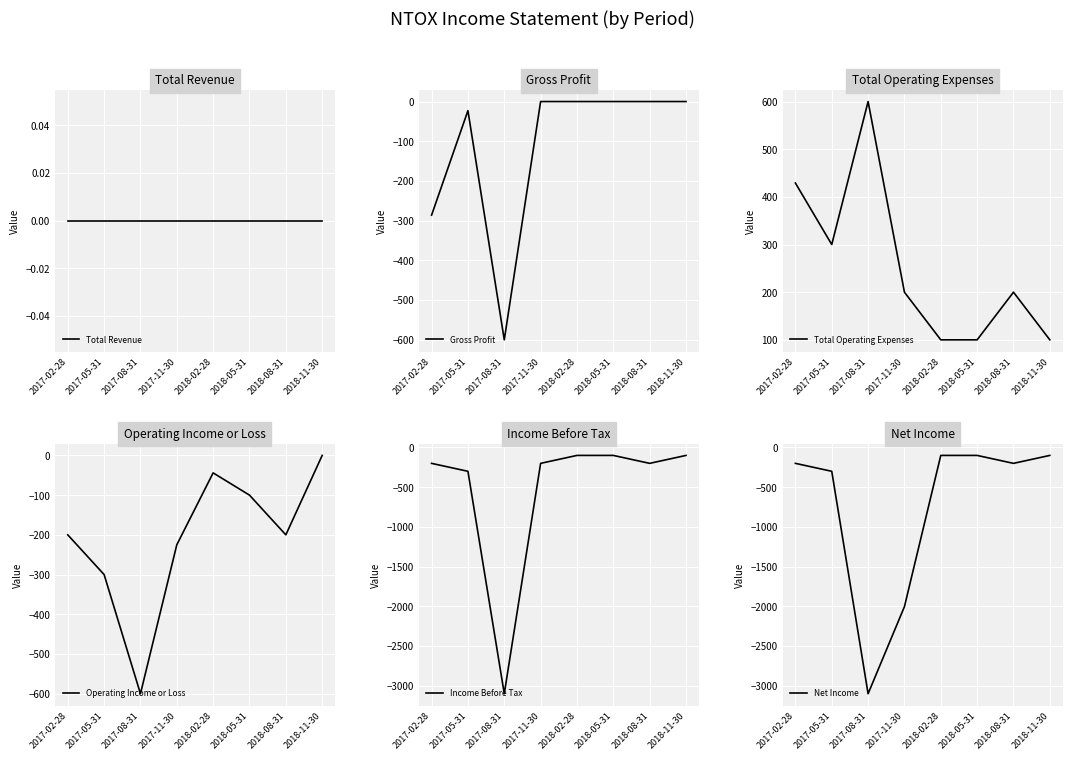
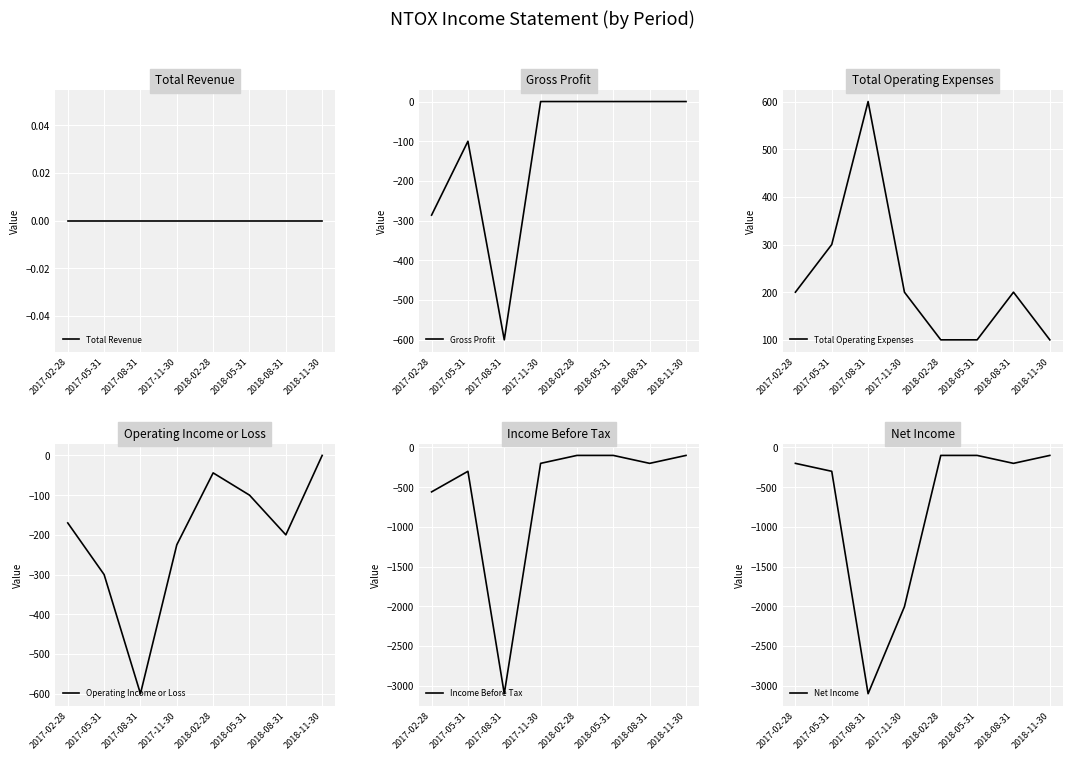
  {
    "Total Revenue": {
      "2017-02-28": 0.000,
      "2017-05-31": 0.000,
      "2017-08-31": 0.000,
      "2017-11-30": 0.000,
      "2018-02-28": 0.000,
      "2018-05-31": 0.000,
      "2018-08-31": 0.000,
      "2018-11-30": 0.000
    },
    "Gross Profit": {
      "2017-02-28": -290,
-     "2017-05-31": -20,
+     "2017-05-31": -100,
      "2017-08-31": -600,
      "2017-11-30": 0,
      "2018-02-28": 0,
      "2018-05-31": 0,
      "2018-08-31": 0,
      "2018-11-30": 0
    },
    "Total Operating Expenses": {
-     "2017-02-28": 430,
+     "2017-02-28": 200,
      "2017-05-31": 300,
      "2017-08-31": 600,
      "2017-11-30": 200,
      "2018-02-28": 100,
      "2018-05-31": 100,
      "2018-08-31": 200,
      "2018-11-30": 100
    },
    "Operating Income or Loss": {
-     "2017-02-28": -200,
+     "2017-02-28": -170,
      "2017-05-31": -300,
      "2017-08-31": -600,
      "2017-11-30": -230,
      "2018-02-28": -40,
      "2018-05-31": -100,
      "2018-08-31": -200,
      "2018-11-30": 0
    },
    "Income Before Tax": {
-     "2017-02-28": -200,
+     "2017-02-28": -600,
      "2017-05-31": -300,
      "2017-08-31": -3100,
      "2017-11-30": -200,
      "2018-02-28": -100,
      "2018-05-31": -100,
      "2018-08-31": -200,
      "2018-11-30": -100
    },
    "Net Income": {
      "2017-02-28": -200,
      "2017-05-31": -300,
      "2017-08-31": -3100,
      "2017-11-30": -2000,
      "2018-02-28": -100,
      "2018-05-31": -100,
      "2018-08-31": -200,
      "2018-11-30": -100
    }
  }
